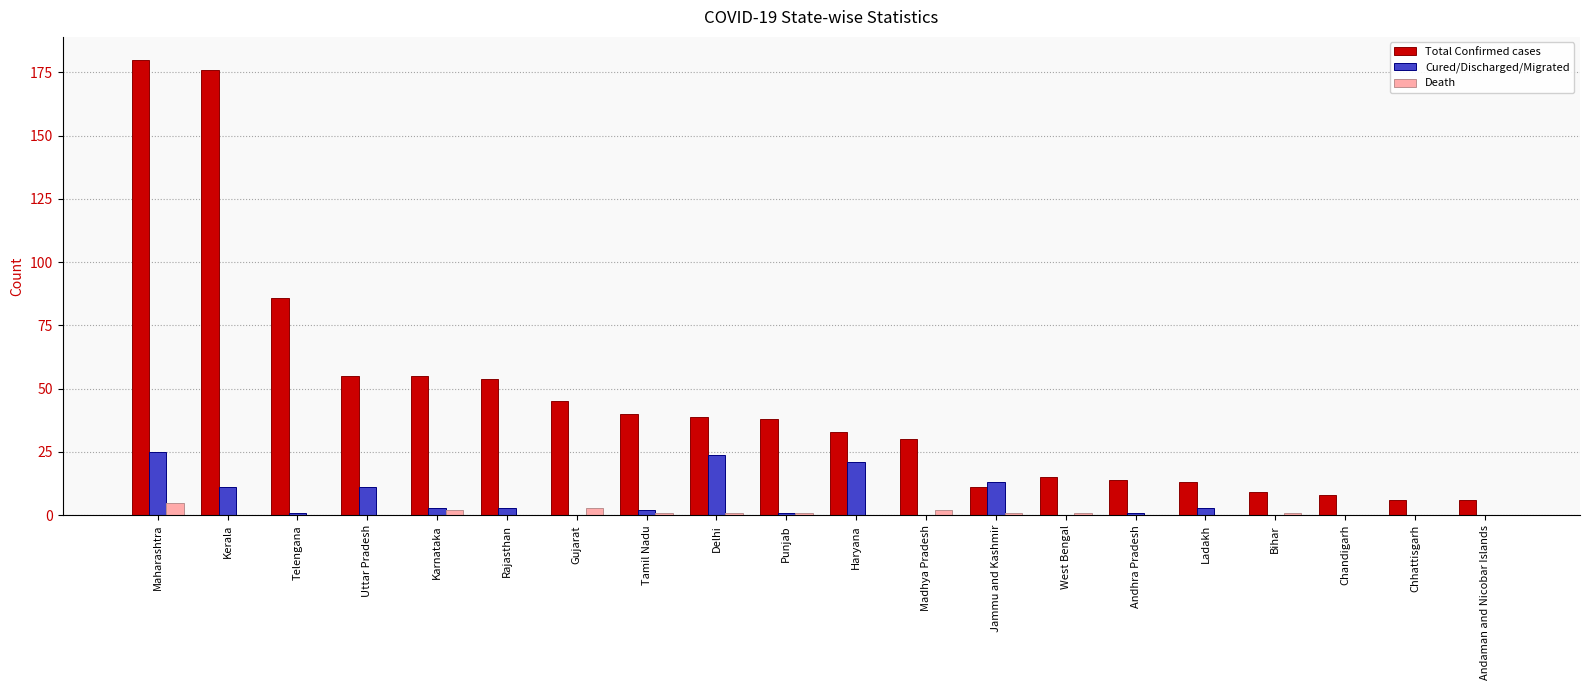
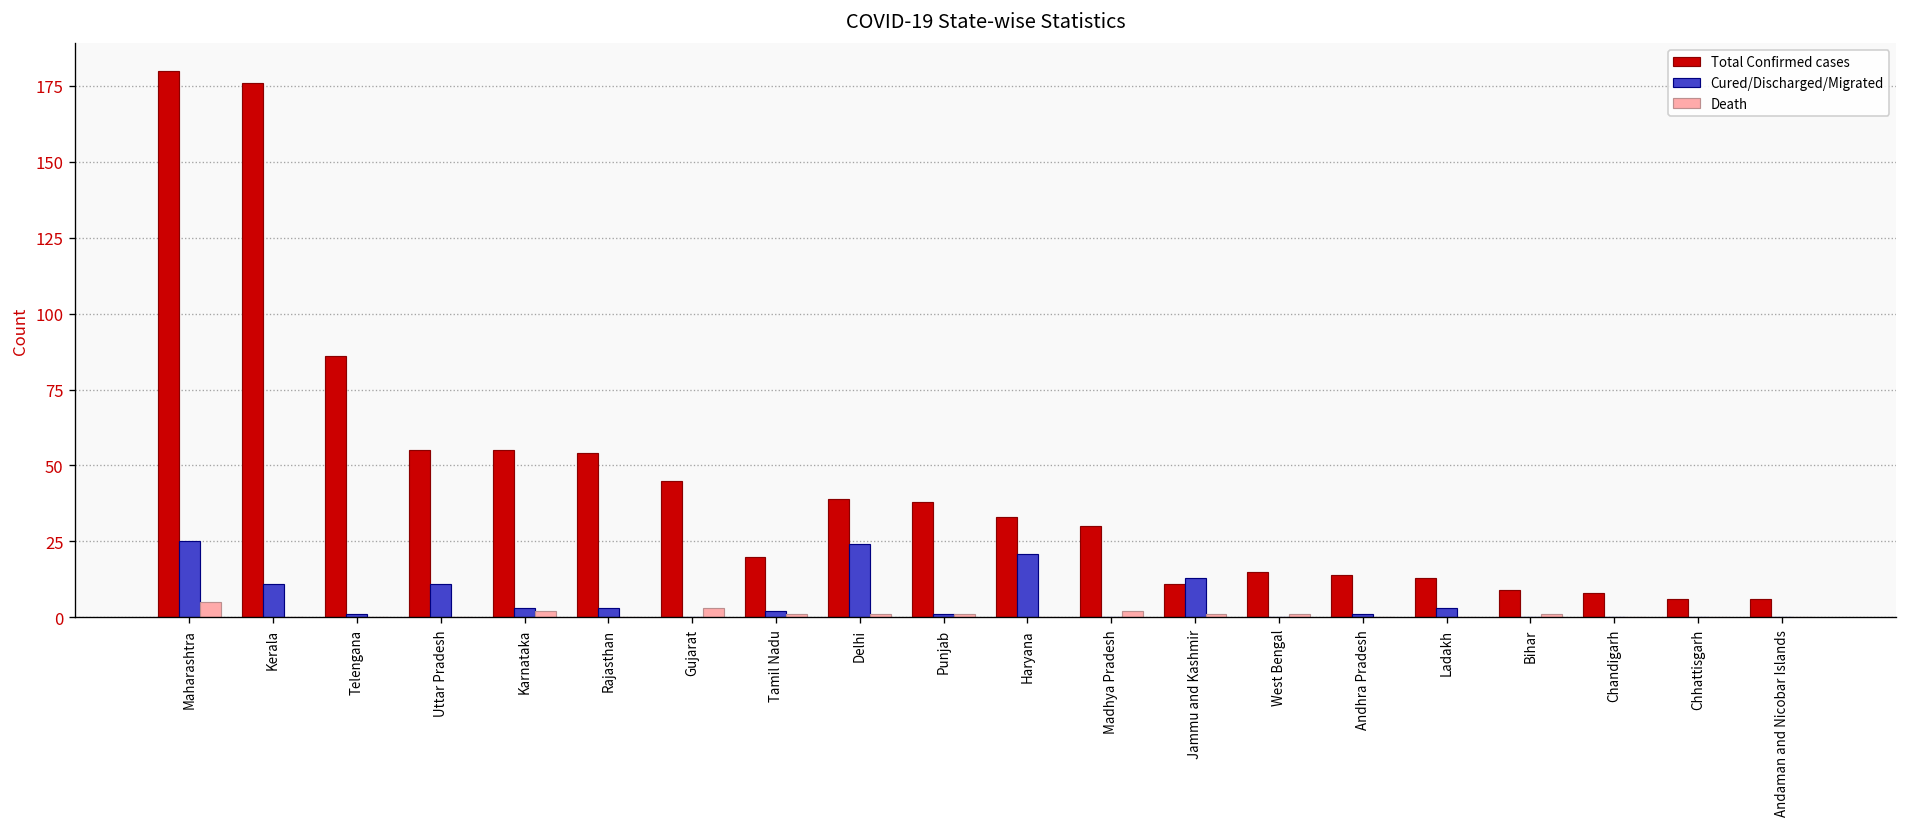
  {
    "Total Confirmed cases": {
      "Maharashtra": 180,
      "Kerala": 176,
      "Telengana": 86,
      "Uttar Pradesh": 55,
      "Karnataka": 55,
      "Rajasthan": 54,
      "Gujarat": 45,
-     "Tamil Nadu": 40,
+     "Tamil Nadu": 20,
      "Delhi": 39,
      "Punjab": 38,
      "Haryana": 33,
      "Madhya Pradesh": 30,
      "Jammu and Kashmir": 11,
      "West Bengal": 15,
      "Andhra Pradesh": 14,
      "Ladakh": 13,
      "Bihar": 9,
      "Chandigarh": 8,
      "Chhattisgarh": 6,
      "Andaman and Nicobar Islands": 6
    },
    "Cured/Discharged/Migrated": {
      "Maharashtra": 25,
      "Kerala": 11,
      "Telengana": 1,
      "Uttar Pradesh": 11,
      "Karnataka": 3,
      "Rajasthan": 3,
      "Gujarat": 0,
      "Tamil Nadu": 2,
      "Delhi": 24,
      "Punjab": 1,
      "Haryana": 21,
      "Madhya Pradesh": 0,
      "Jammu and Kashmir": 13,
      "West Bengal": 0,
      "Andhra Pradesh": 1,
      "Ladakh": 3,
      "Bihar": 0,
      "Chandigarh": 0,
      "Chhattisgarh": 0,
      "Andaman and Nicobar Islands": 0
    },
    "Death": {
      "Maharashtra": 5,
      "Kerala": 0,
      "Telengana": 0,
      "Uttar Pradesh": 0,
      "Karnataka": 2,
      "Rajasthan": 0,
      "Gujarat": 3,
      "Tamil Nadu": 1,
      "Delhi": 1,
      "Punjab": 1,
      "Haryana": 0,
      "Madhya Pradesh": 2,
      "Jammu and Kashmir": 1,
      "West Bengal": 1,
      "Andhra Pradesh": 0,
      "Ladakh": 0,
      "Bihar": 1,
      "Chandigarh": 0,
      "Chhattisgarh": 0,
      "Andaman and Nicobar Islands": 0
    }
  }
